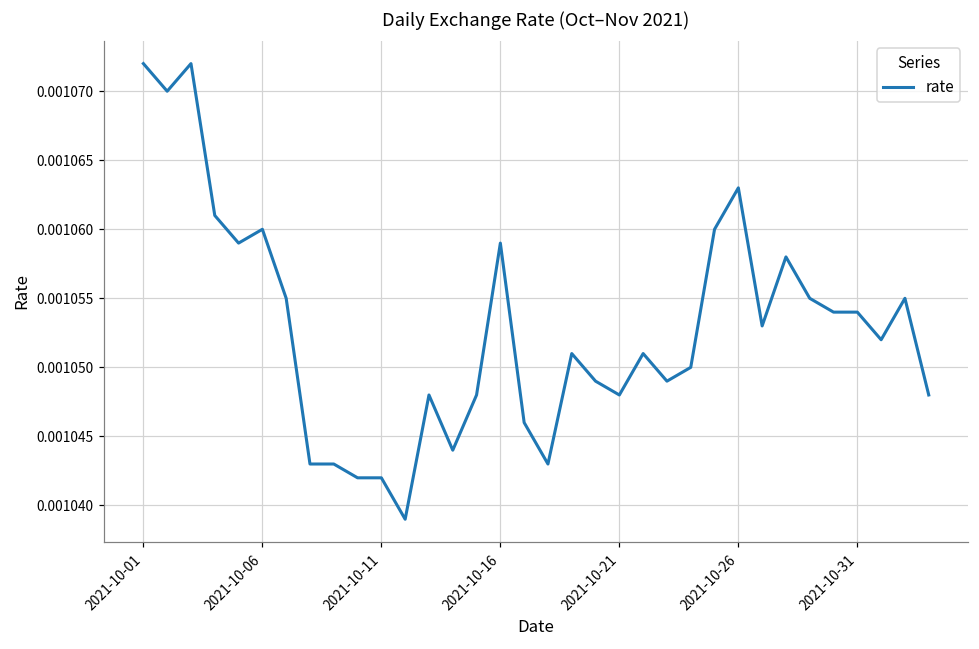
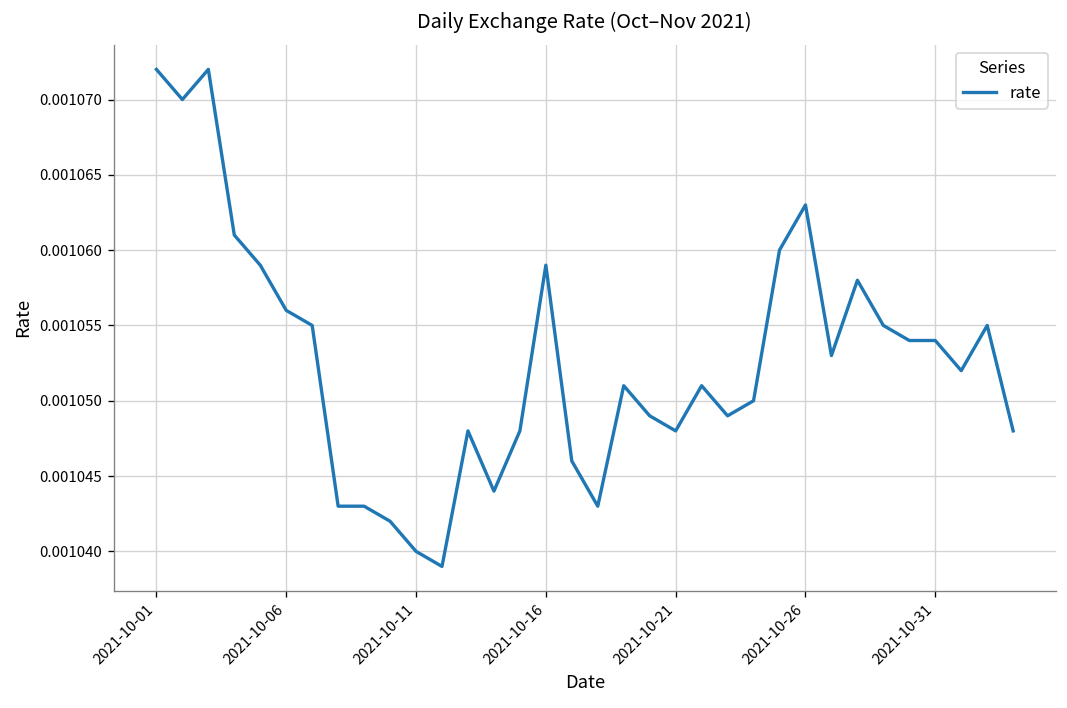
  {
    "2021-10-01": 0.001072,
-   "2021-10-06": 0.001060,
-   "2021-10-11": 0.001042,
+   "2021-10-06": 0.001056,
+   "2021-10-11": 0.001040,
    "2021-10-16": 0.001059,
    "2021-10-21": 0.001048,
    "2021-10-26": 0.001063,
    "2021-10-31": 0.001054
  }
